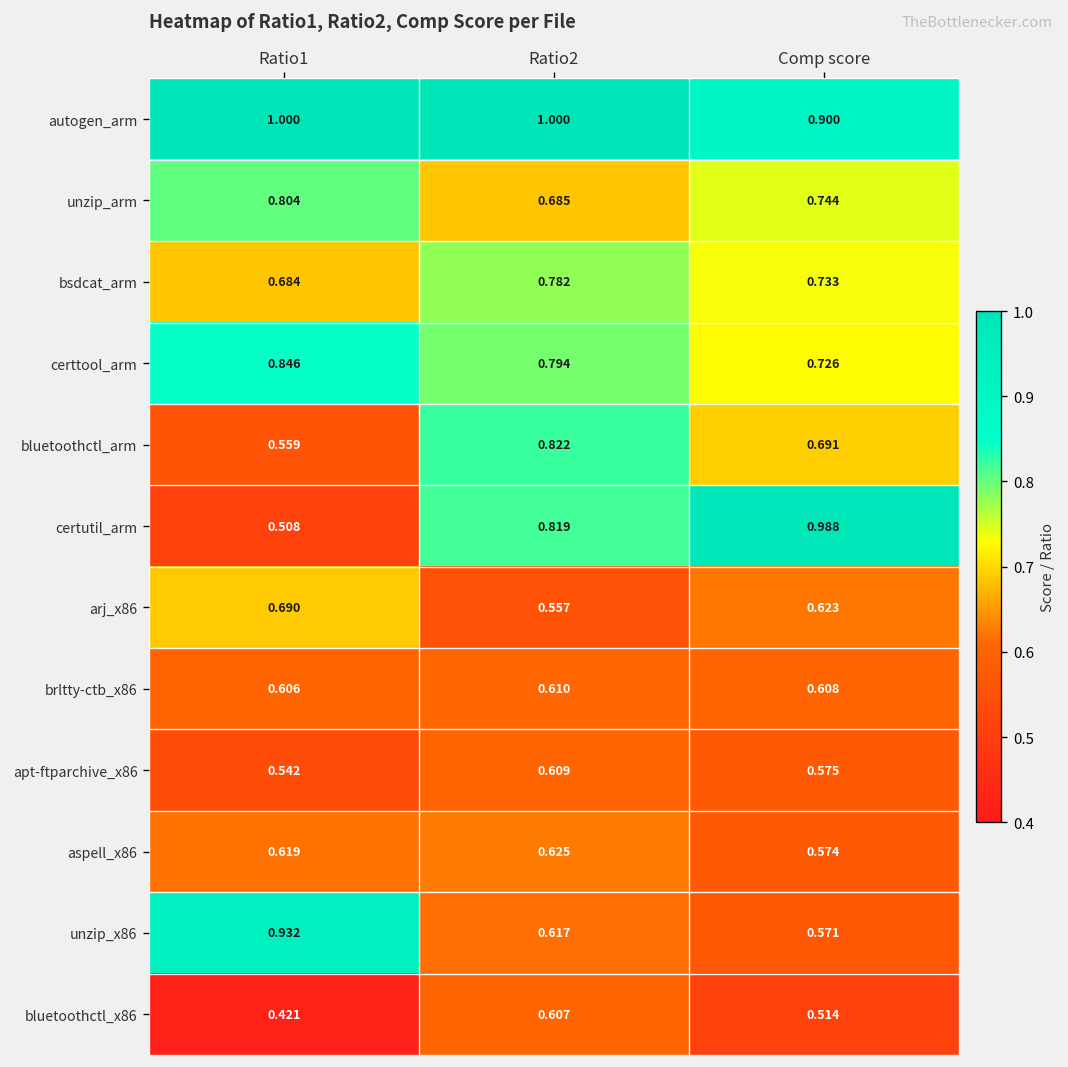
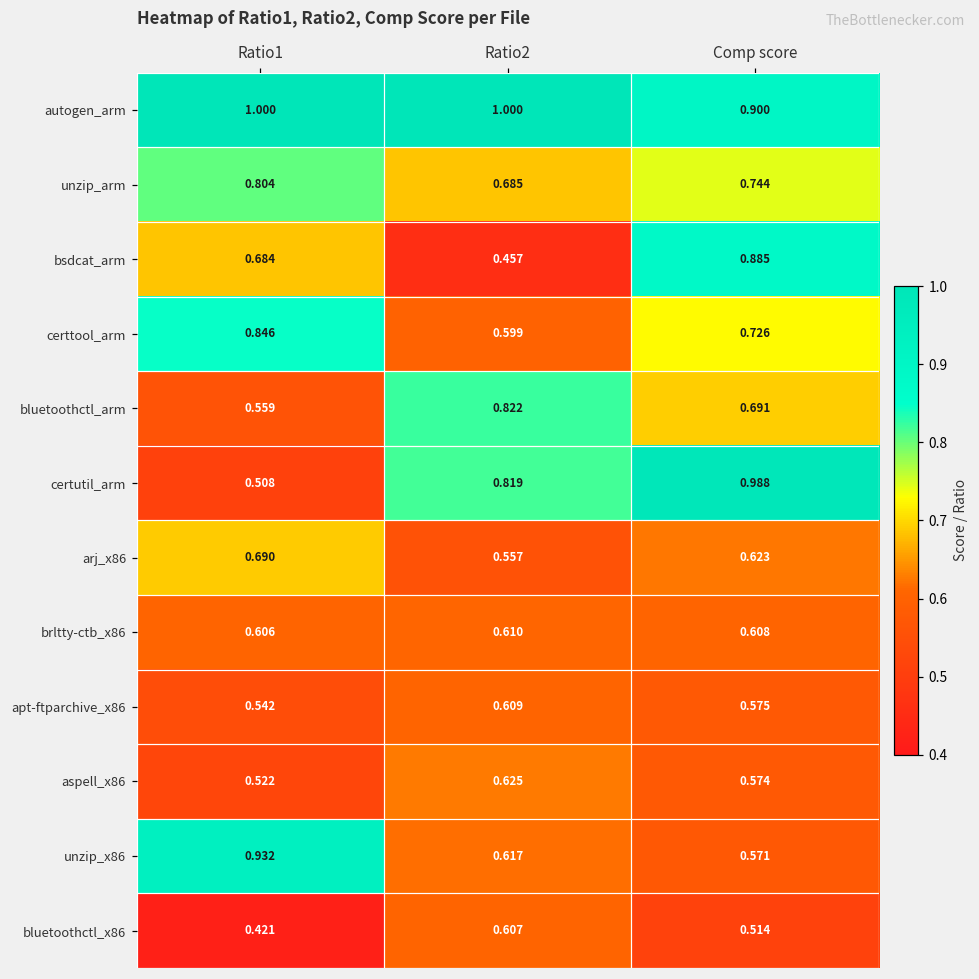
  {
    "autogen_arm": {
      "Ratio1": 1.000,
      "Ratio2": 1.000,
      "Comp score": 0.900
    },
    "unzip_arm": {
      "Ratio1": 0.804,
      "Ratio2": 0.685,
      "Comp score": 0.744
    },
    "bsdcat_arm": {
      "Ratio1": 0.684,
-     "Ratio2": 0.782,
-     "Comp score": 0.733
+     "Ratio2": 0.457,
+     "Comp score": 0.885
    },
    "certtool_arm": {
      "Ratio1": 0.846,
-     "Ratio2": 0.794,
+     "Ratio2": 0.599,
      "Comp score": 0.726
    },
    "bluetoothctl_arm": {
      "Ratio1": 0.559,
      "Ratio2": 0.822,
      "Comp score": 0.691
    },
    "certutil_arm": {
      "Ratio1": 0.508,
      "Ratio2": 0.819,
      "Comp score": 0.988
    },
    "arj_x86": {
      "Ratio1": 0.690,
      "Ratio2": 0.557,
      "Comp score": 0.623
    },
    "brltty-ctb_x86": {
      "Ratio1": 0.606,
      "Ratio2": 0.610,
      "Comp score": 0.608
    },
    "apt-ftparchive_x86": {
      "Ratio1": 0.542,
      "Ratio2": 0.609,
      "Comp score": 0.575
    },
    "aspell_x86": {
-     "Ratio1": 0.619,
+     "Ratio1": 0.522,
      "Ratio2": 0.625,
      "Comp score": 0.574
    },
    "unzip_x86": {
      "Ratio1": 0.932,
      "Ratio2": 0.617,
      "Comp score": 0.571
    },
    "bluetoothctl_x86": {
      "Ratio1": 0.421,
      "Ratio2": 0.607,
      "Comp score": 0.514
    }
  }
